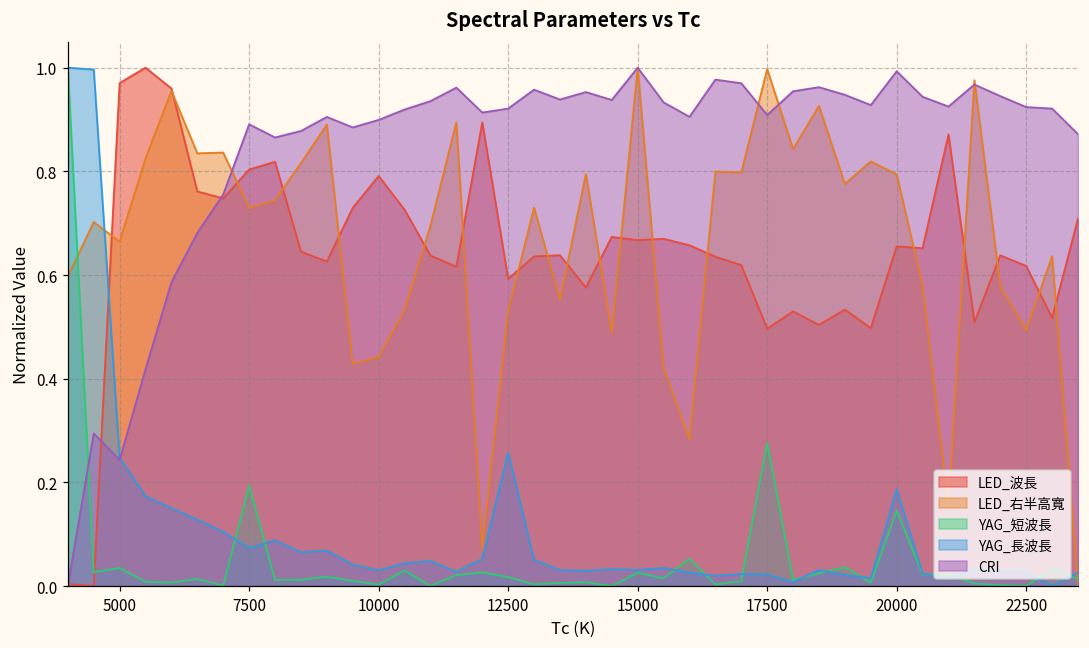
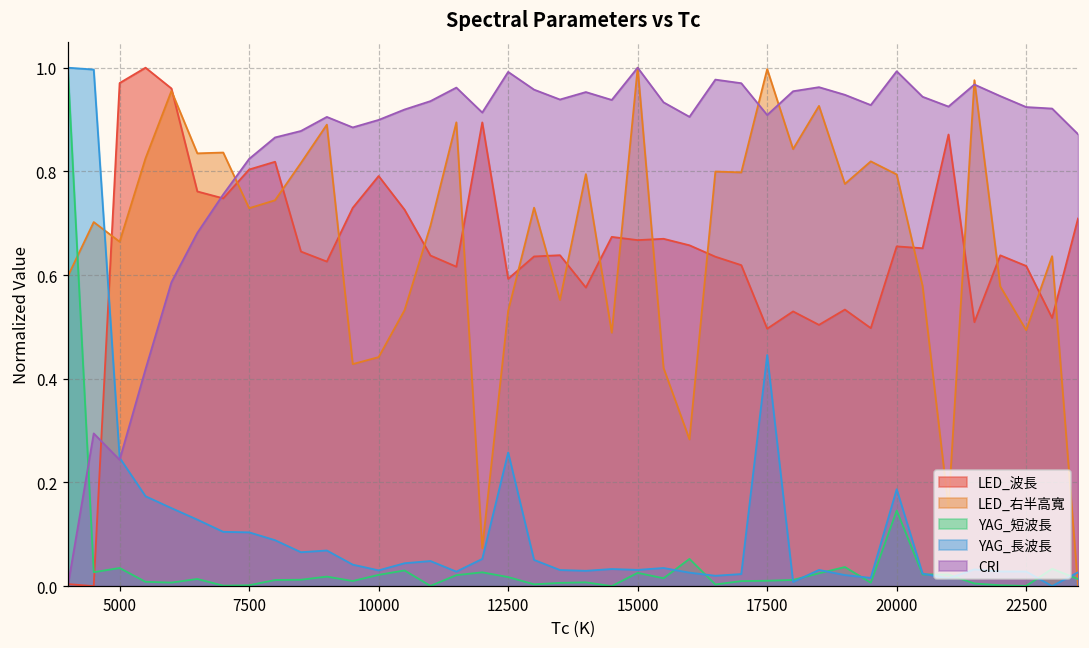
  {
    "YAG_短波長": {
      "5000": 0.03,
-     "7500": 0.19,
-     "10000": 0.00,
+     "7500": 0.00,
+     "10000": 0.02,
      "12500": 0.02,
      "15000": 0.03,
-     "17500": 0.28,
+     "17500": 0.01,
      "20000": 0.15,
      "22500": 0.00
    },
    "YAG_長波長": {
-     "7500": 0.07,
+     "7500": 0.10,
      "10000": 0.03,
      "12500": 0.26,
      "15000": 0.03,
-     "17500": 0.02,
+     "17500": 0.45,
      "20000": 0.19
    },
    "CRI": {
-     "7500": 0.89,
+     "7500": 0.82,
      "10000": 0.90,
-     "12500": 0.92,
+     "12500": 0.99,
      "17500": 0.91,
      "20000": 0.99,
      "22500": 0.92
    }
  }
